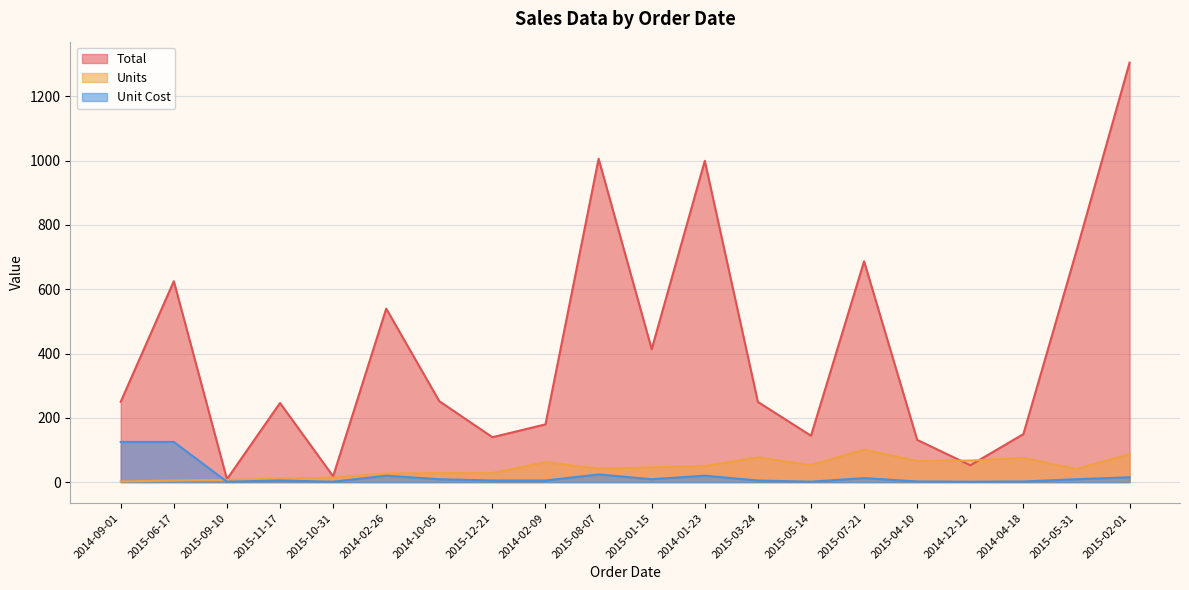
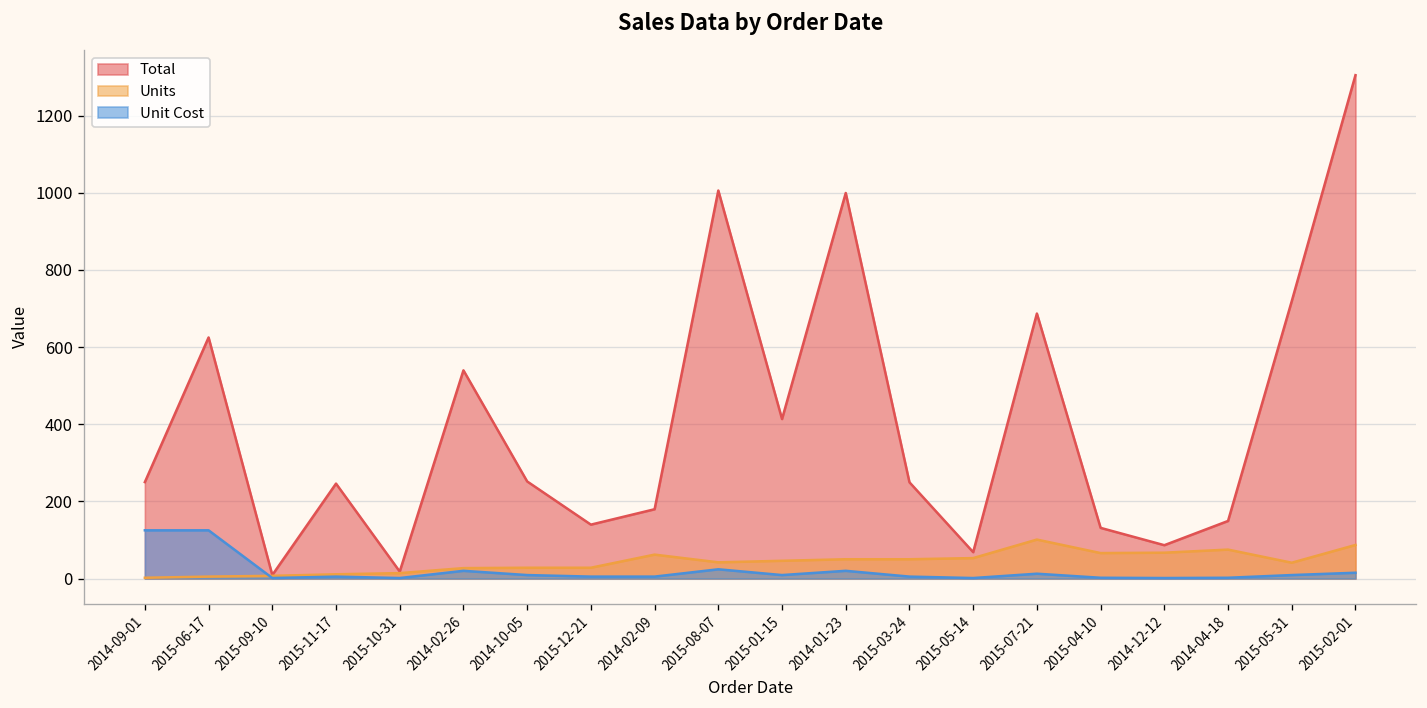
  {
    "Total": {
      "2014-09-01": 250,
      "2015-06-17": 630,
      "2015-11-17": 250,
      "2014-02-26": 540,
      "2014-10-05": 250,
      "2015-12-21": 140,
      "2014-02-09": 180,
      "2015-08-07": 1010,
      "2015-01-15": 410,
      "2014-01-23": 1000,
      "2015-03-24": 250,
-     "2015-05-14": 140,
+     "2015-05-14": 70,
      "2015-07-21": 690,
      "2015-04-10": 130,
-     "2014-12-12": 50,
+     "2014-12-12": 90,
      "2014-04-18": 150,
      "2015-05-31": 720,
      "2015-02-01": 1310
    },
    "Units": {
      "2014-09-01": 0,
      "2015-06-17": 10,
      "2014-10-05": 30,
      "2015-12-21": 30,
      "2014-02-09": 60,
      "2015-08-07": 40,
      "2015-01-15": 50,
      "2014-01-23": 50,
-     "2015-03-24": 80,
+     "2015-03-24": 50,
      "2015-05-14": 50,
      "2015-07-21": 100,
      "2015-04-10": 70,
      "2014-12-12": 70,
      "2014-04-18": 80,
      "2015-05-31": 40,
      "2015-02-01": 90
    },
    "Unit Cost": {
      "2014-09-01": 130,
      "2015-06-17": 130,
      "2015-10-31": 0,
      "2014-10-05": 10,
      "2015-12-21": 0,
      "2014-02-09": 0,
      "2015-08-07": 20,
      "2015-01-15": 10,
      "2014-01-23": 20,
      "2015-03-24": 0,
      "2015-05-14": 0,
      "2015-07-21": 10,
      "2015-04-10": 0,
      "2014-12-12": 0,
      "2014-04-18": 0,
      "2015-05-31": 10,
      "2015-02-01": 20
    }
  }
